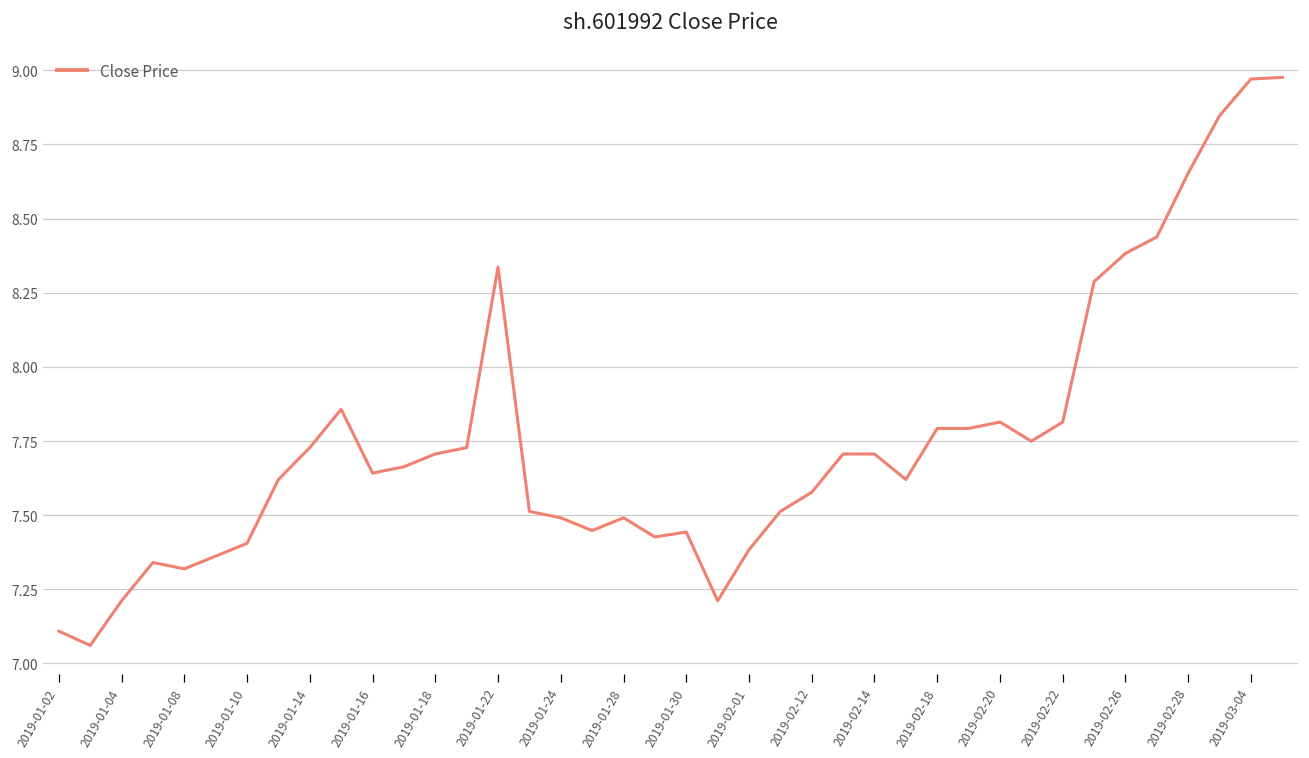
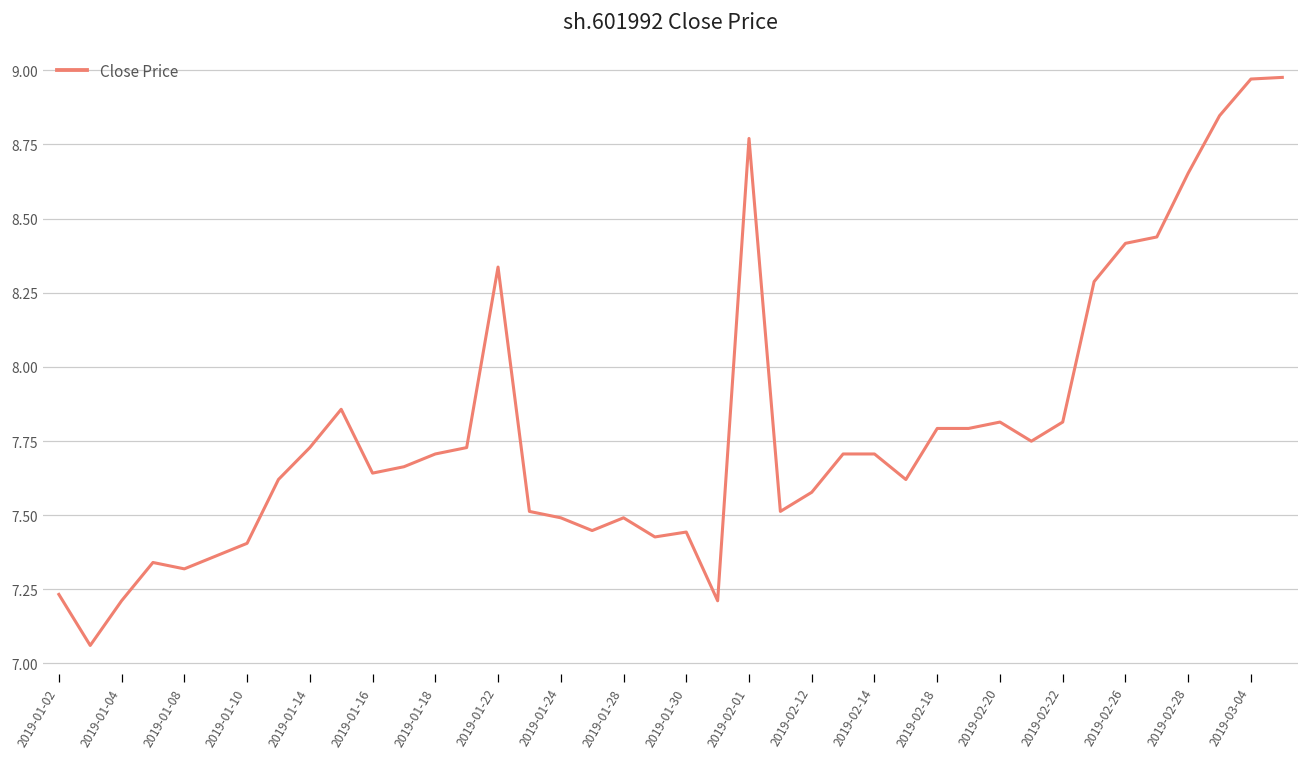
  {
-   "2019-01-02": 7.11,
+   "2019-01-02": 7.23,
    "2019-01-04": 7.21,
    "2019-01-08": 7.32,
    "2019-01-10": 7.40,
    "2019-01-14": 7.73,
    "2019-01-16": 7.64,
    "2019-01-18": 7.71,
    "2019-01-22": 8.34,
    "2019-01-24": 7.49,
    "2019-01-28": 7.49,
    "2019-01-30": 7.44,
-   "2019-02-01": 7.38,
+   "2019-02-01": 8.77,
    "2019-02-12": 7.58,
    "2019-02-14": 7.71,
    "2019-02-18": 7.79,
    "2019-02-20": 7.81,
    "2019-02-22": 7.81,
-   "2019-02-26": 8.38,
+   "2019-02-26": 8.42,
    "2019-02-28": 8.65,
    "2019-03-04": 8.97
  }
